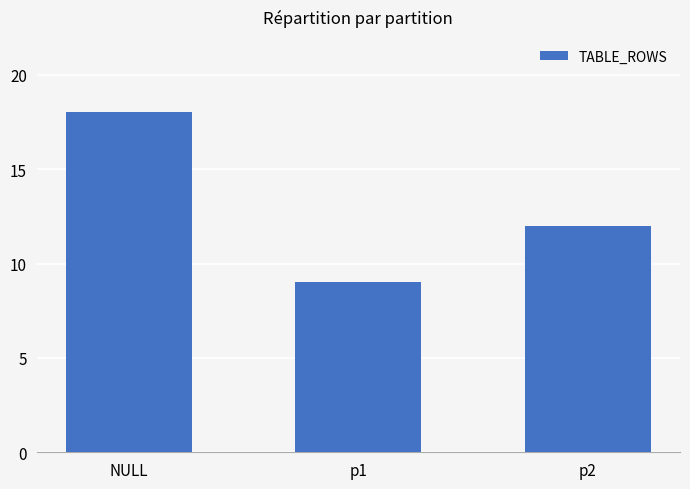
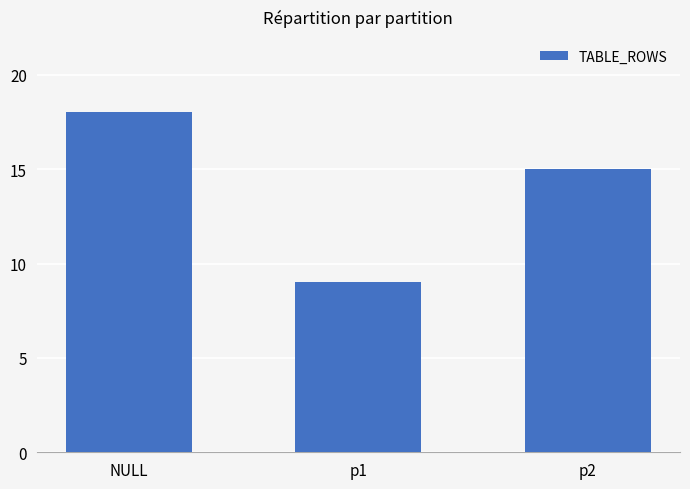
  {
    "NULL": 18,
    "p1": 9,
-   "p2": 12
+   "p2": 15
  }
